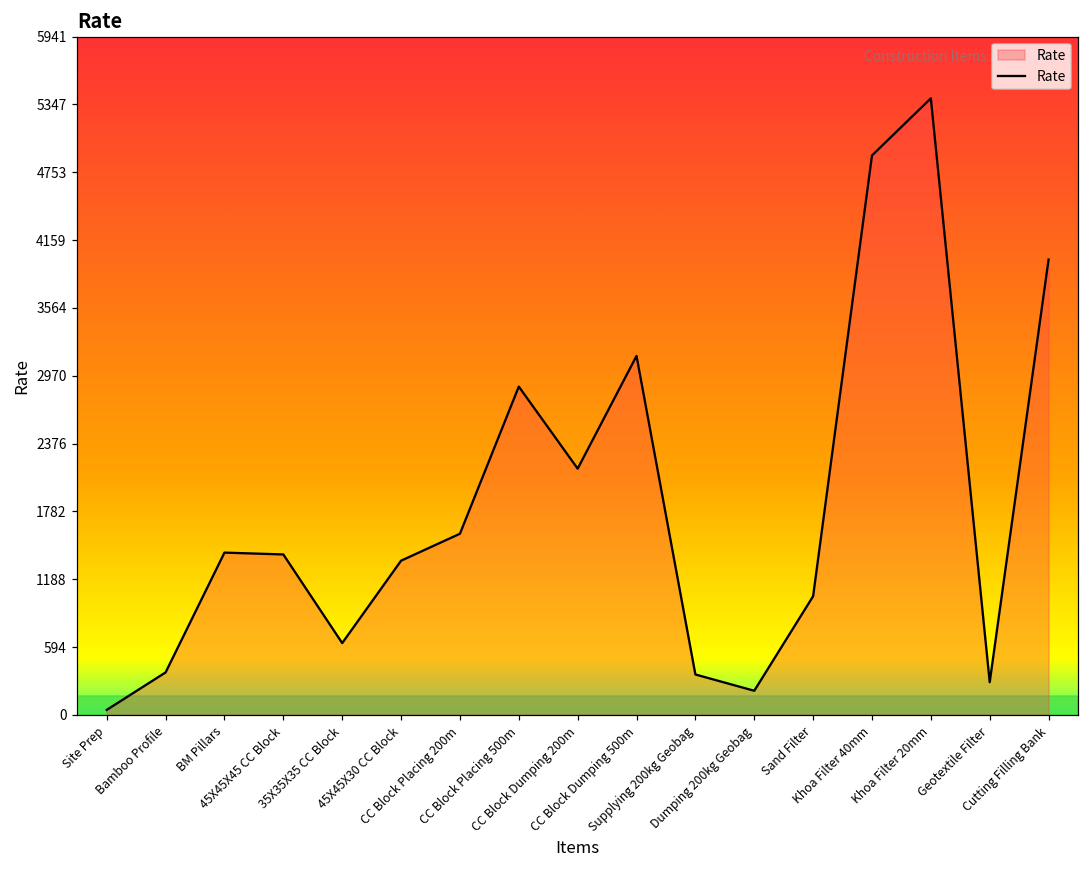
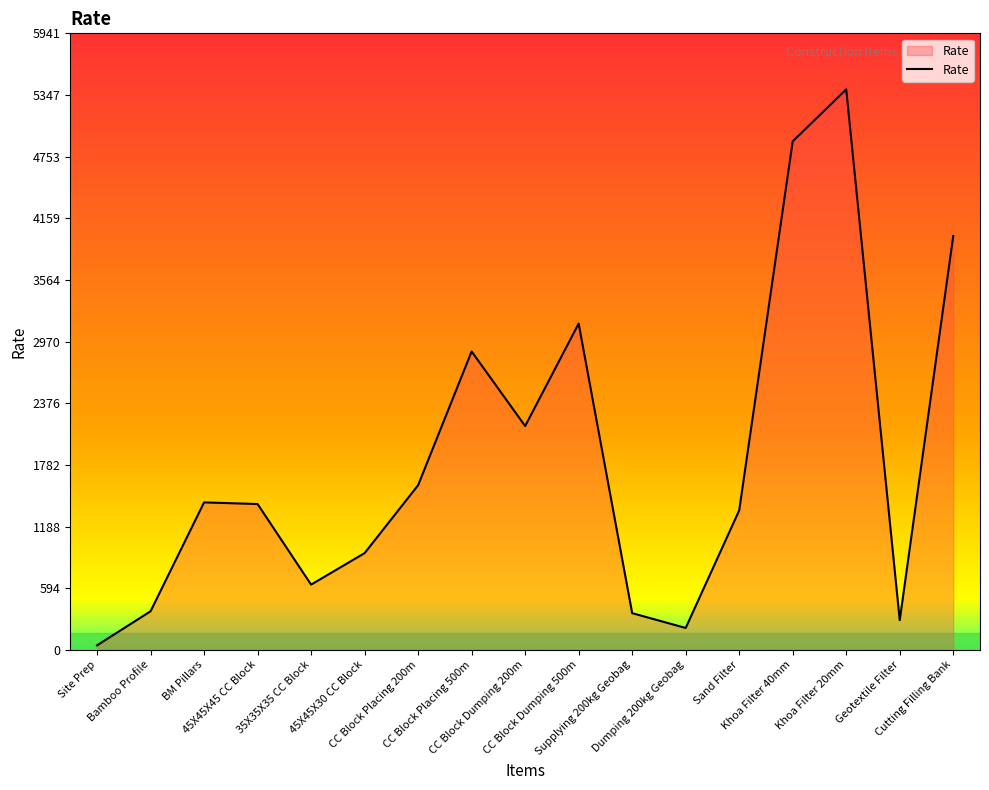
  {
    "Bamboo Profile": 370,
    "BM Pillars": 1420,
    "45X45X45 CC Block": 1410,
    "35X35X35 CC Block": 630,
-   "45X45X30 CC Block": 1350,
+   "45X45X30 CC Block": 930,
    "CC Block Placing 200m": 1590,
    "CC Block Placing 500m": 2880,
    "CC Block Dumping 200m": 2160,
    "CC Block Dumping 500m": 3140,
    "Supplying 200kg Geobag": 350,
    "Dumping 200kg Geobag": 210,
-   "Sand Filter": 1040,
+   "Sand Filter": 1340,
    "Khoa Filter 40mm": 4900,
    "Khoa Filter 20mm": 5400,
    "Geotextile Filter": 290,
    "Cutting Filling Bank": 3990
  }
